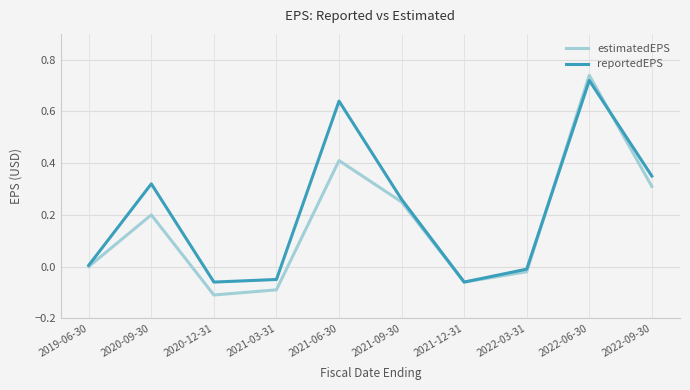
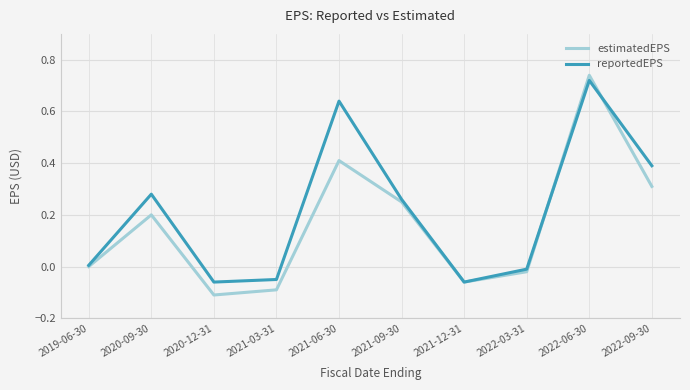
  {
    "estimatedEPS": {
      "2020-09-30": 0.20,
      "2020-12-31": -0.11,
      "2021-03-31": -0.09,
      "2021-06-30": 0.41,
      "2021-09-30": 0.25,
      "2022-03-31": -0.02,
      "2022-06-30": 0.74,
      "2022-09-30": 0.31
    },
    "reportedEPS": {
-     "2020-09-30": 0.32,
+     "2020-09-30": 0.28,
      "2020-12-31": -0.06,
      "2021-03-31": -0.05,
      "2021-06-30": 0.64,
      "2021-09-30": 0.26,
      "2022-03-31": -0.01,
      "2022-06-30": 0.72,
-     "2022-09-30": 0.35
+     "2022-09-30": 0.39
    }
  }
